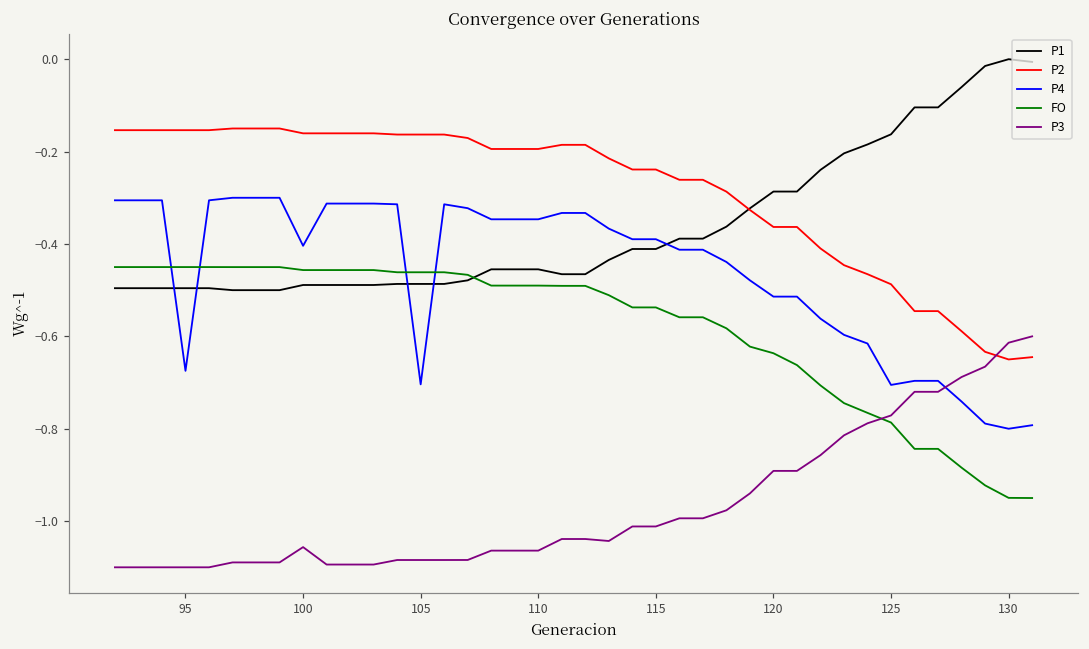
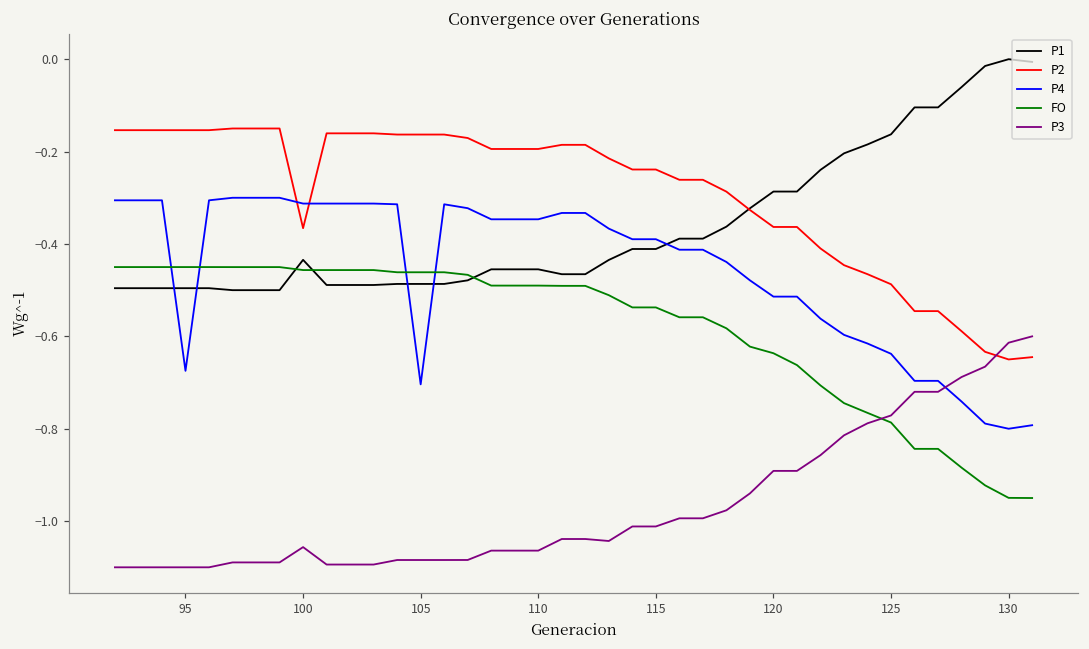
  {
    "P1": {
      "95": -0.50,
-     "100": -0.49,
+     "100": -0.43,
      "105": -0.49,
      "110": -0.45,
      "115": -0.41,
      "120": -0.29,
      "125": -0.16,
      "130": 0.00
    },
    "P2": {
      "95": -0.15,
-     "100": -0.16,
+     "100": -0.37,
      "105": -0.16,
      "110": -0.19,
      "115": -0.24,
      "120": -0.36,
      "125": -0.49,
      "130": -0.65
    },
    "P4": {
      "95": -0.67,
-     "100": -0.40,
+     "100": -0.31,
      "105": -0.70,
      "110": -0.35,
      "115": -0.39,
      "120": -0.51,
-     "125": -0.71,
+     "125": -0.64,
      "130": -0.80
    },
    "FO": {
      "95": -0.45,
      "100": -0.46,
      "105": -0.46,
      "110": -0.49,
      "115": -0.54,
      "120": -0.64,
      "125": -0.79,
      "130": -0.95
    },
    "P3": {
      "95": -1.10,
      "100": -1.06,
      "105": -1.08,
      "110": -1.06,
      "115": -1.01,
      "120": -0.89,
      "125": -0.77,
      "130": -0.61
    }
  }
